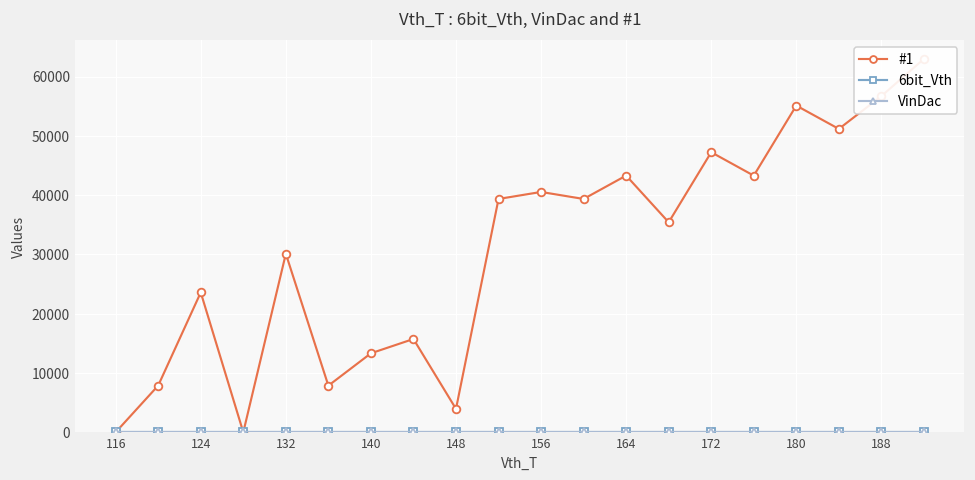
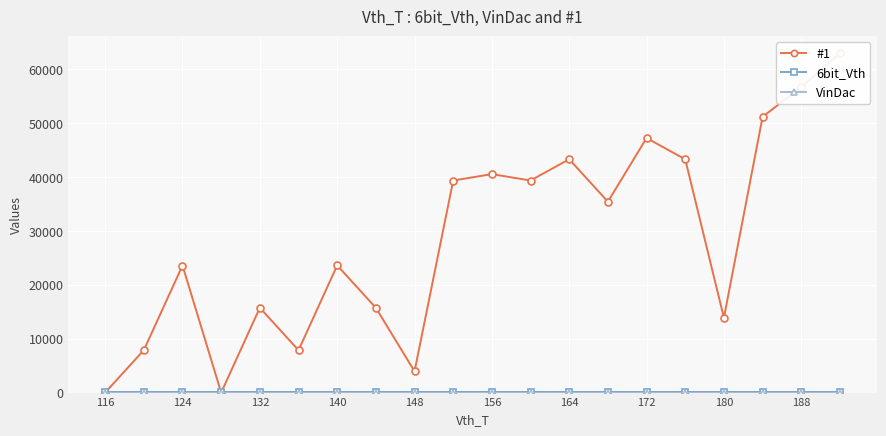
  {
    "#1": {
      "124": 24000,
-     "132": 30000,
-     "140": 13000,
+     "132": 16000,
+     "140": 24000,
      "148": 4000,
      "156": 41000,
      "164": 43000,
      "172": 47000,
-     "180": 55000
+     "180": 14000
    },
    "VinDac": {
      "124": 0,
      "132": 0,
      "140": 0,
      "148": 0,
      "156": 0,
      "164": 0,
      "172": 0,
      "180": 0,
      "188": 0
    }
  }
